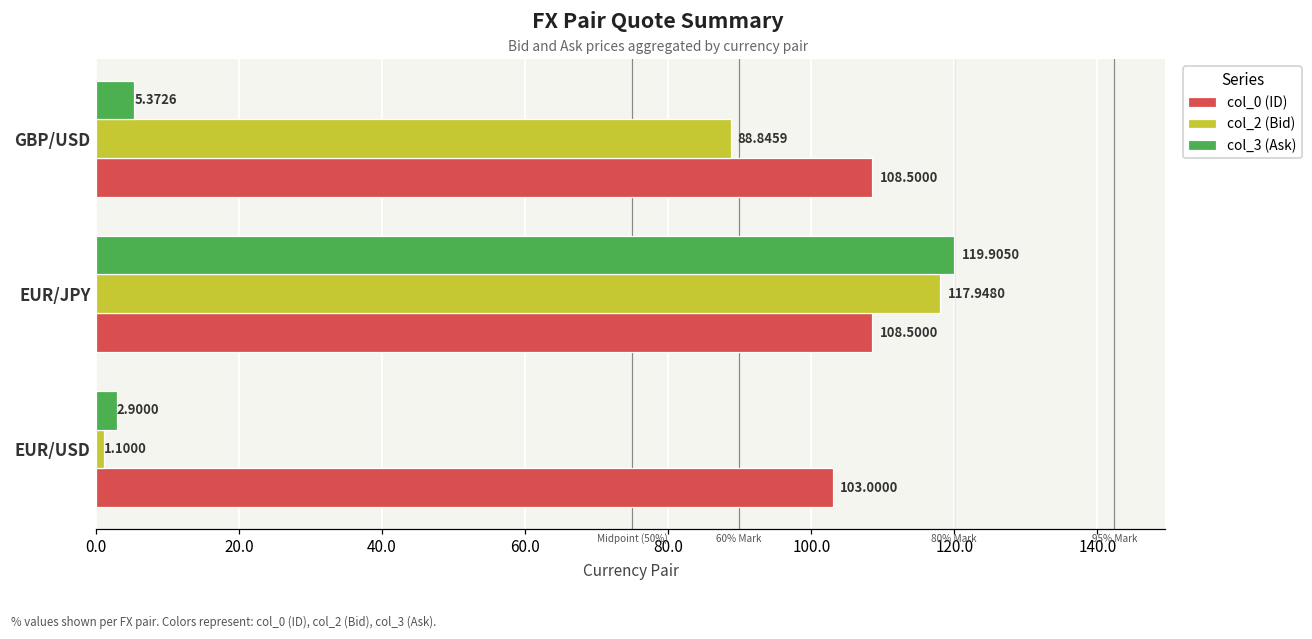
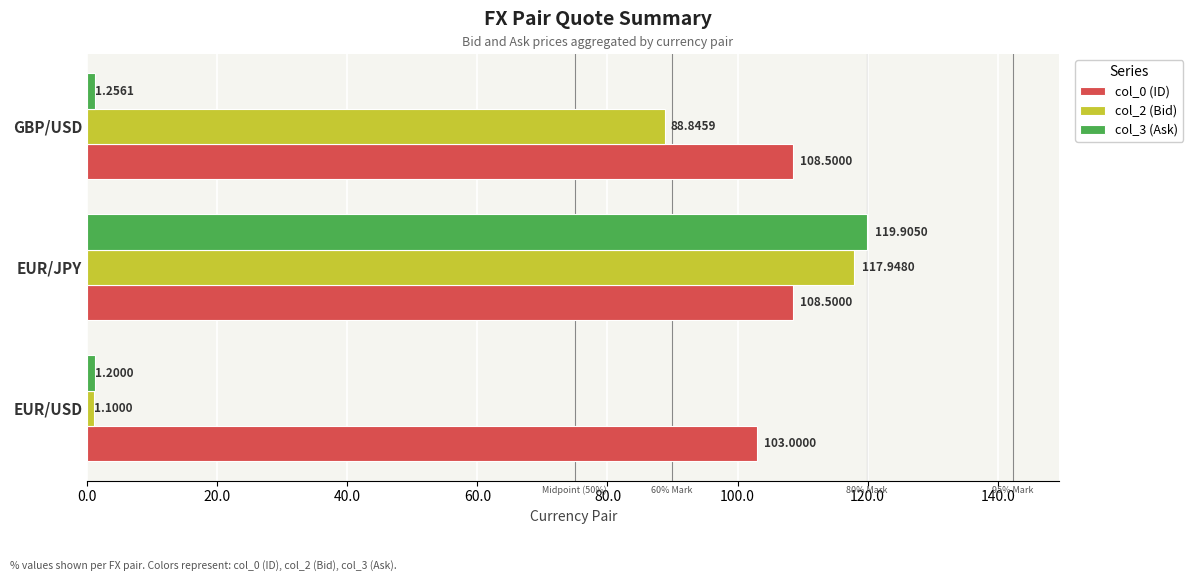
  {
    "col_0 (ID)": {
      "GBP/USD": 108.5000,
      "EUR/JPY": 108.5000,
      "EUR/USD": 103.0000
    },
    "col_2 (Bid)": {
      "GBP/USD": 88.8459,
      "EUR/JPY": 117.9480,
      "EUR/USD": 1.1000
    },
    "col_3 (Ask)": {
-     "GBP/USD": 5.3726,
+     "GBP/USD": 1.2561,
      "EUR/JPY": 119.9050,
-     "EUR/USD": 2.9000
+     "EUR/USD": 1.2000
    }
  }
